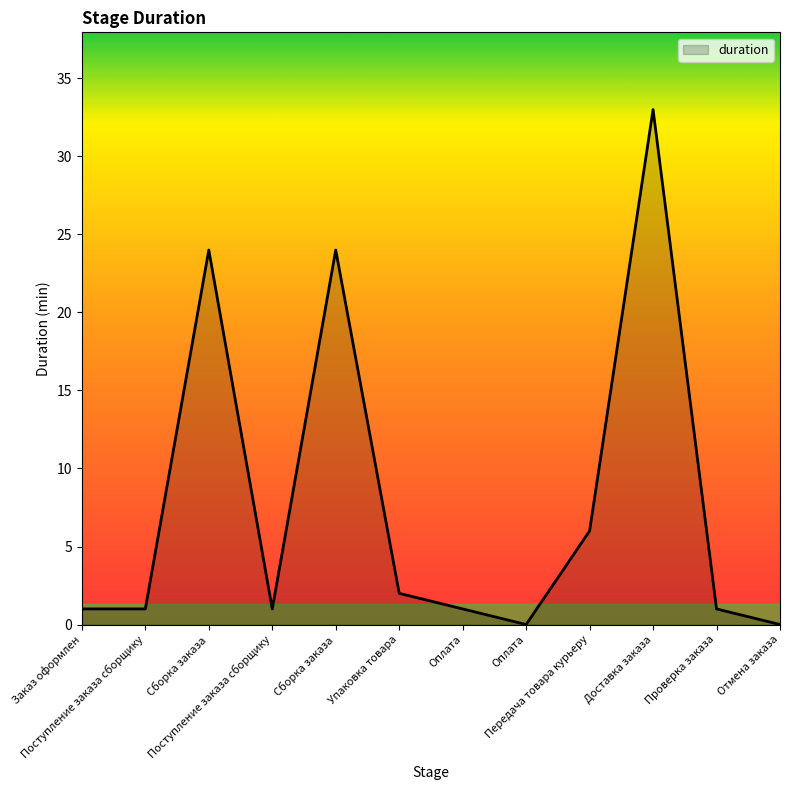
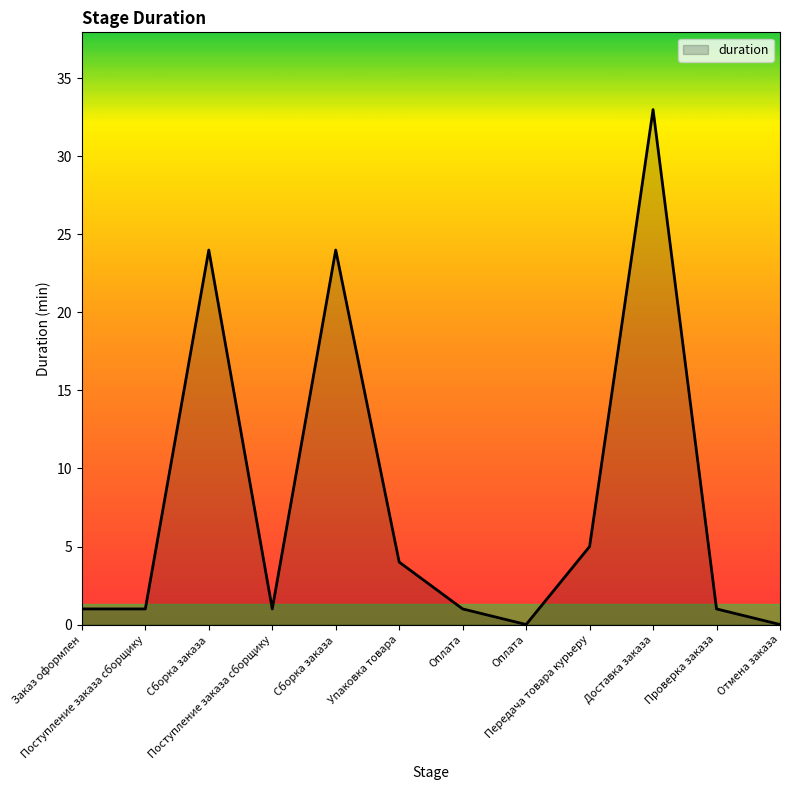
  {
-   "Упаковка товара": 2,
-   "Передача товара курьеру": 6,
+   "Упаковка товара": 4,
+   "Передача товара курьеру": 5,
    "Доставка заказа": 33
  }
